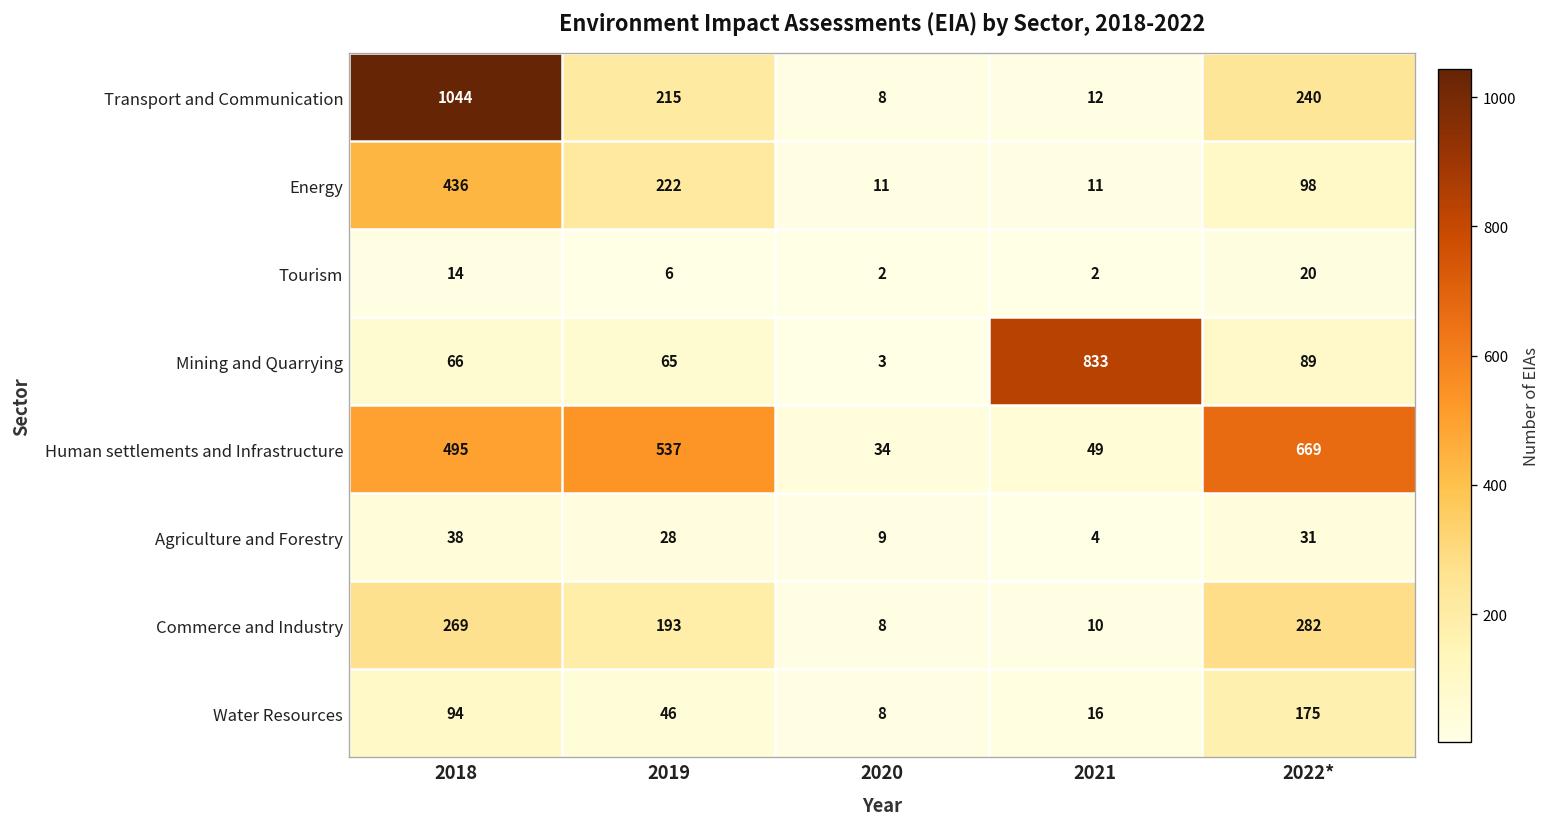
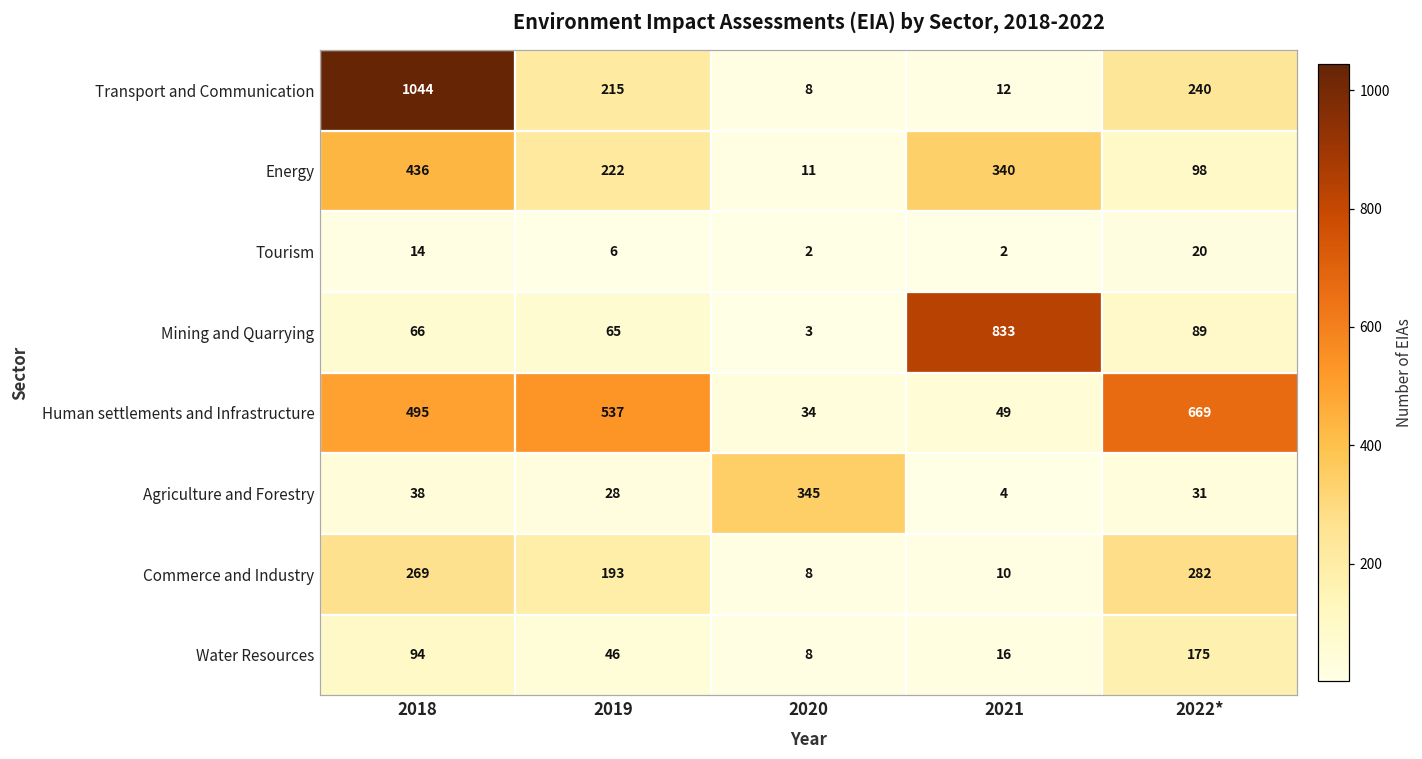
  {
    "Transport and Communication": {
      "2018": 1044,
      "2019": 215,
      "2020": 8,
      "2021": 12,
      "2022*": 240
    },
    "Energy": {
      "2018": 436,
      "2019": 222,
      "2020": 11,
-     "2021": 11,
+     "2021": 340,
      "2022*": 98
    },
    "Tourism": {
      "2018": 14,
      "2019": 6,
      "2020": 2,
      "2021": 2,
      "2022*": 20
    },
    "Mining and Quarrying": {
      "2018": 66,
      "2019": 65,
      "2020": 3,
      "2021": 833,
      "2022*": 89
    },
    "Human settlements and Infrastructure": {
      "2018": 495,
      "2019": 537,
      "2020": 34,
      "2021": 49,
      "2022*": 669
    },
    "Agriculture and Forestry": {
      "2018": 38,
      "2019": 28,
-     "2020": 9,
+     "2020": 345,
      "2021": 4,
      "2022*": 31
    },
    "Commerce and Industry": {
      "2018": 269,
      "2019": 193,
      "2020": 8,
      "2021": 10,
      "2022*": 282
    },
    "Water Resources": {
      "2018": 94,
      "2019": 46,
      "2020": 8,
      "2021": 16,
      "2022*": 175
    }
  }
